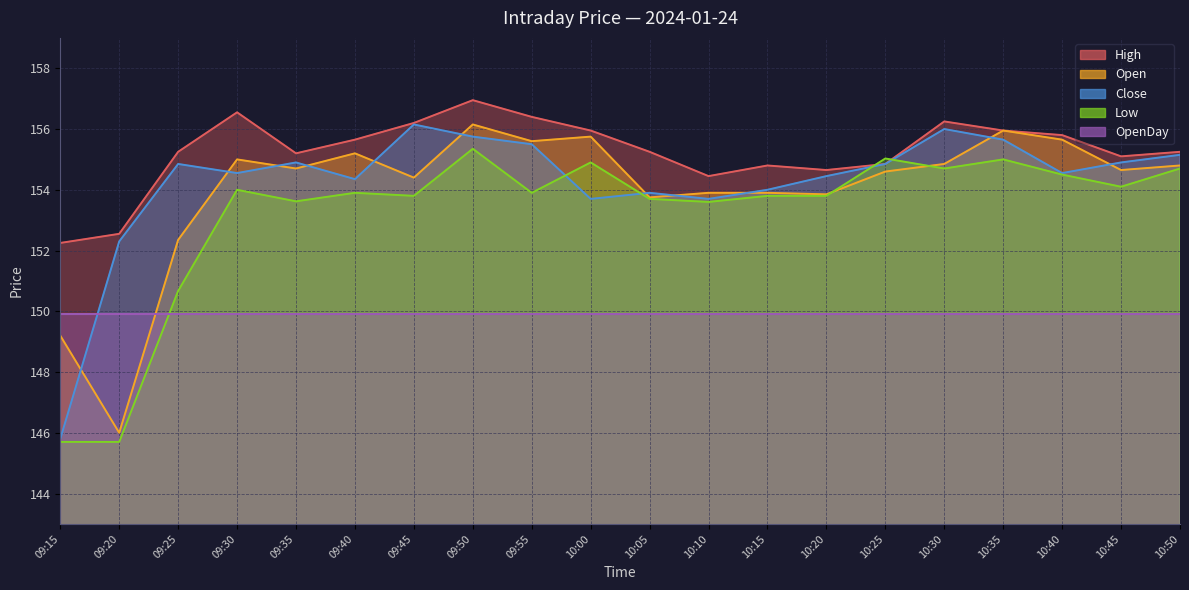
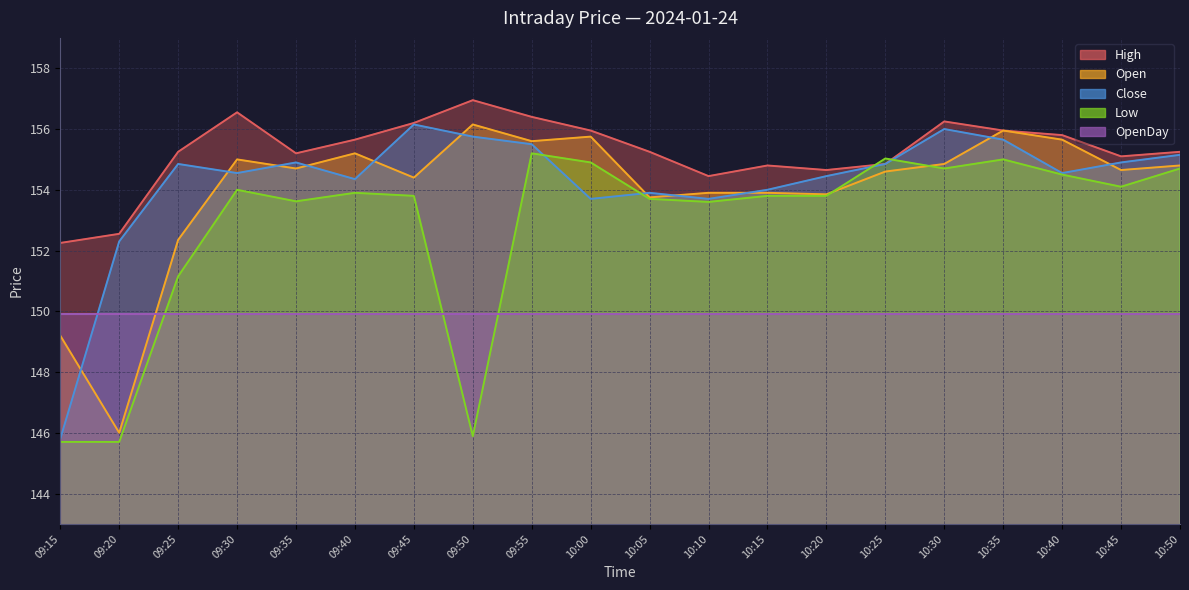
  {
    "Low": {
      "09:15": 145.7,
      "09:20": 145.7,
-     "09:25": 150.7,
+     "09:25": 151.2,
      "09:30": 154.0,
      "09:35": 153.6,
      "09:40": 153.9,
      "09:45": 153.8,
-     "09:50": 155.4,
-     "09:55": 153.9,
+     "09:50": 145.9,
+     "09:55": 155.2,
      "10:00": 154.9,
      "10:10": 153.6,
      "10:15": 153.8,
      "10:25": 155.0,
      "10:30": 154.7,
      "10:35": 155.0,
      "10:45": 154.1,
      "10:50": 154.7
    }
  }
